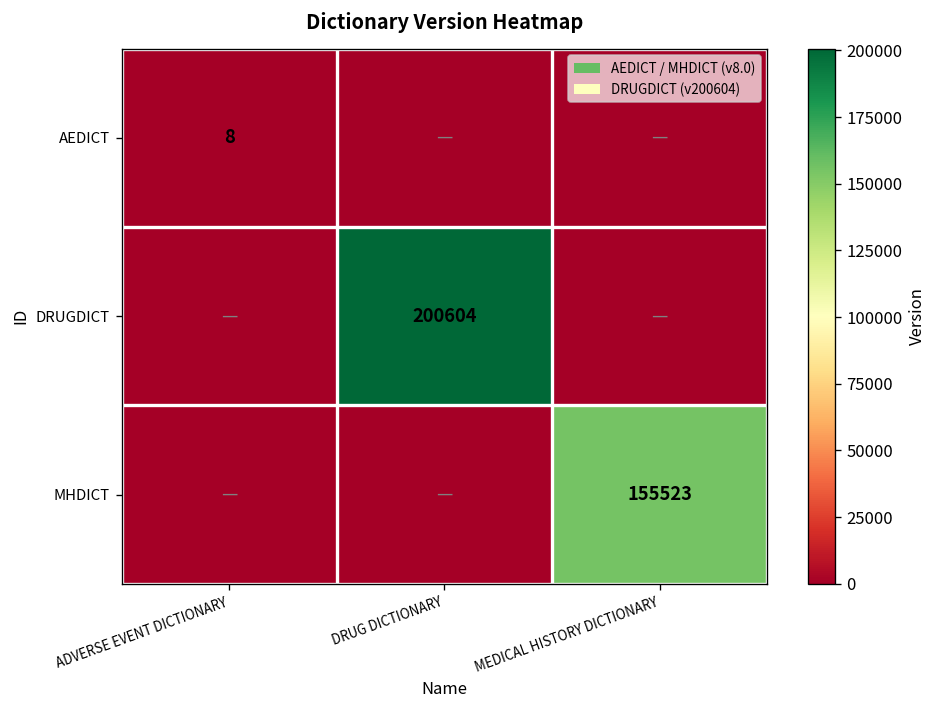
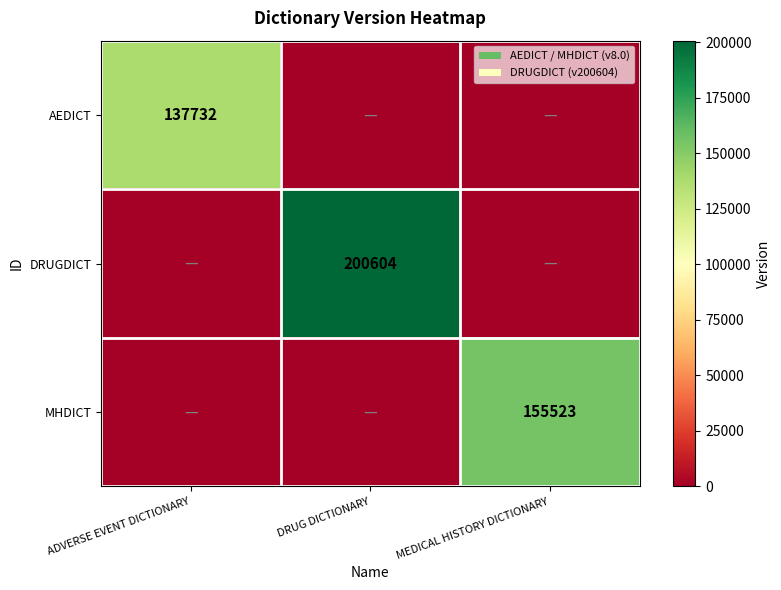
  {
    "AEDICT": {
-     "ADVERSE EVENT DICTIONARY": 8
+     "ADVERSE EVENT DICTIONARY": 137732
    },
    "DRUGDICT": {
      "DRUG DICTIONARY": 200604
    },
    "MHDICT": {
      "MEDICAL HISTORY DICTIONARY": 155523
    }
  }
